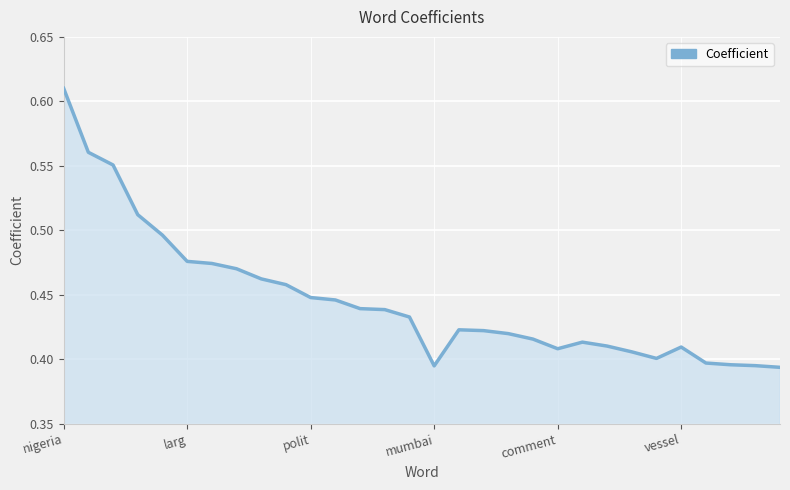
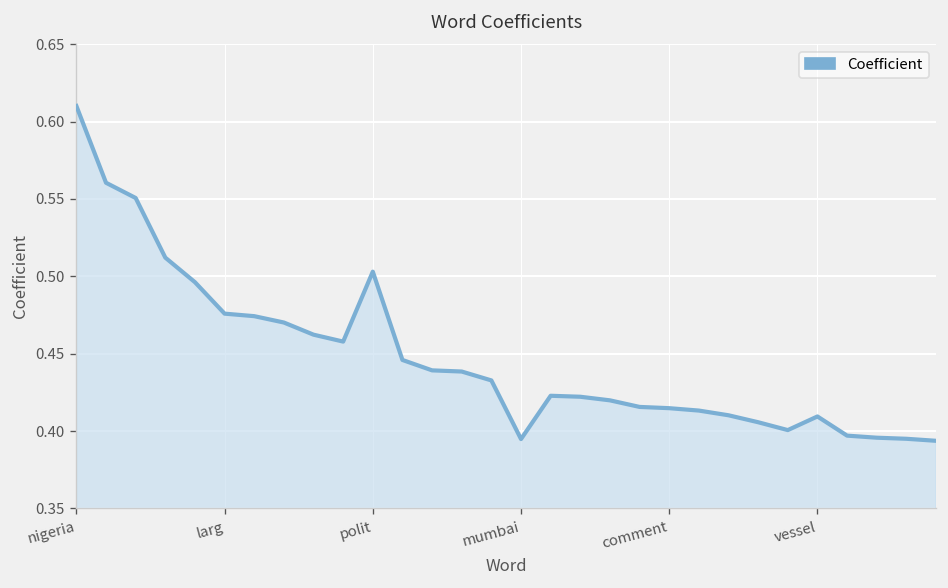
  {
    "nigeria": 0.610,
    "larg": 0.476,
-   "polit": 0.448,
+   "polit": 0.503,
    "mumbai": 0.395,
-   "comment": 0.408,
+   "comment": 0.415,
    "vessel": 0.409
  }
